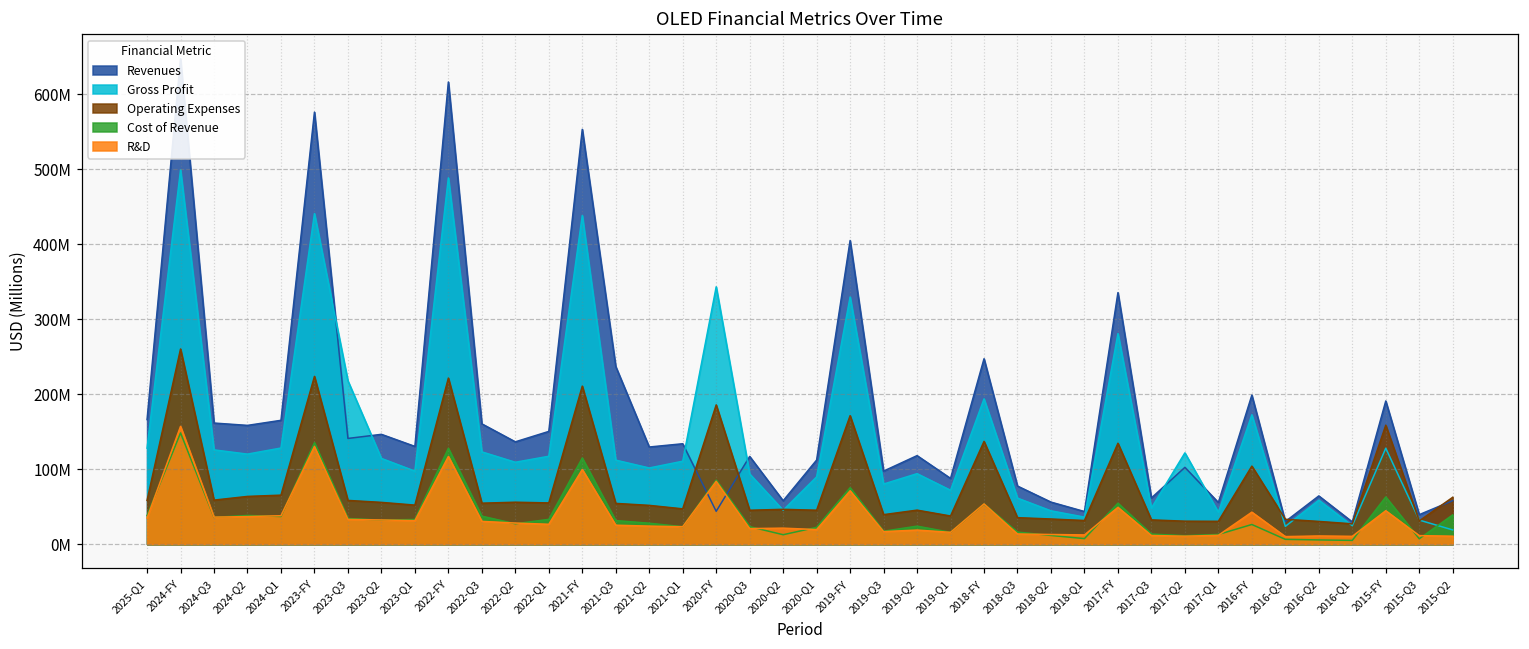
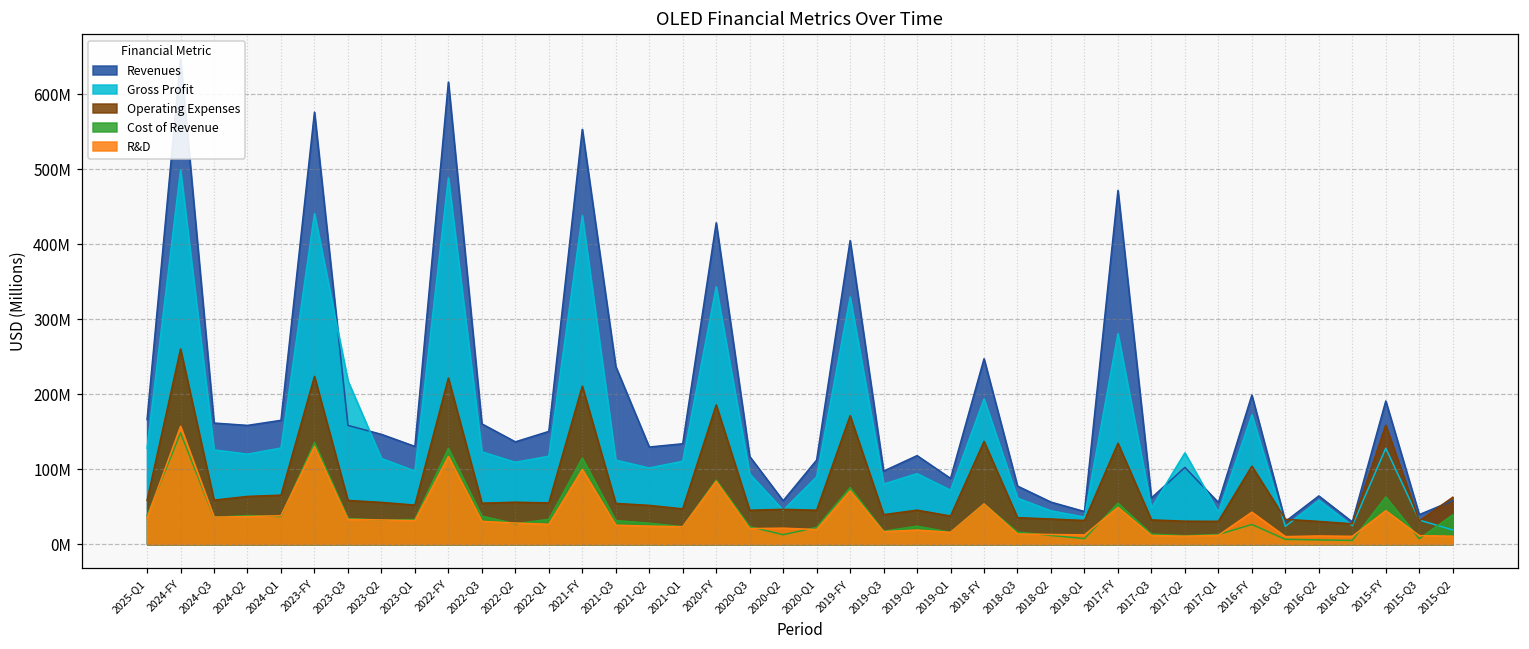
  {
    "Revenues": {
      "2025-Q1": 170000000,
      "2024-Q3": 160000000,
      "2024-Q2": 160000000,
      "2024-Q1": 170000000,
      "2023-FY": 580000000,
-     "2023-Q3": 140000000,
+     "2023-Q3": 160000000,
      "2023-Q2": 150000000,
      "2023-Q1": 130000000,
      "2022-FY": 620000000,
      "2022-Q3": 160000000,
      "2022-Q2": 140000000,
      "2022-Q1": 150000000,
      "2021-FY": 550000000,
      "2021-Q3": 240000000,
      "2021-Q2": 130000000,
      "2021-Q1": 130000000,
-     "2020-FY": 40000000,
+     "2020-FY": 430000000,
      "2020-Q3": 120000000,
      "2020-Q2": 60000000,
      "2020-Q1": 110000000,
      "2019-FY": 410000000,
      "2019-Q3": 100000000,
      "2019-Q2": 120000000,
      "2019-Q1": 90000000,
      "2018-FY": 250000000,
      "2018-Q3": 80000000,
      "2018-Q2": 60000000,
      "2018-Q1": 40000000,
-     "2017-FY": 340000000,
+     "2017-FY": 470000000,
      "2017-Q3": 60000000,
      "2017-Q2": 100000000,
      "2017-Q1": 60000000,
      "2016-FY": 200000000,
      "2016-Q2": 60000000,
      "2015-FY": 190000000,
      "2015-Q3": 40000000,
      "2015-Q2": 60000000
    },
    "Gross Profit": {
      "2025-Q1": 130000000,
      "2024-FY": 500000000,
      "2024-Q3": 130000000,
      "2024-Q2": 120000000,
      "2024-Q1": 130000000,
      "2023-FY": 440000000,
      "2023-Q3": 220000000,
      "2023-Q2": 110000000,
      "2023-Q1": 100000000,
      "2022-FY": 490000000,
      "2022-Q3": 120000000,
      "2022-Q2": 110000000,
      "2022-Q1": 120000000,
      "2021-FY": 440000000,
      "2021-Q3": 110000000,
      "2021-Q2": 100000000,
      "2021-Q1": 110000000,
      "2020-FY": 340000000,
      "2020-Q3": 90000000,
      "2020-Q1": 90000000,
      "2019-FY": 330000000,
      "2019-Q3": 80000000,
      "2019-Q2": 90000000,
      "2019-Q1": 70000000,
      "2018-FY": 190000000,
      "2018-Q3": 60000000,
      "2018-Q2": 40000000,
      "2018-Q1": 40000000,
      "2017-FY": 280000000,
      "2017-Q3": 50000000,
      "2017-Q2": 120000000,
      "2017-Q1": 40000000,
      "2016-FY": 170000000,
      "2016-Q3": 20000000,
      "2016-Q2": 60000000,
      "2015-FY": 130000000,
      "2015-Q2": 20000000
    },
    "Operating Expenses": {
      "2025-Q1": 60000000,
      "2024-FY": 260000000,
      "2024-Q3": 60000000,
      "2024-Q2": 60000000,
      "2024-Q1": 70000000,
      "2023-FY": 220000000,
      "2023-Q3": 60000000,
      "2023-Q2": 60000000,
      "2023-Q1": 50000000,
      "2022-FY": 220000000,
      "2022-Q3": 50000000,
      "2022-Q2": 60000000,
      "2022-Q1": 60000000,
      "2021-FY": 210000000,
      "2021-Q3": 50000000,
      "2021-Q2": 50000000,
      "2021-Q1": 50000000,
      "2020-FY": 190000000,
      "2020-Q3": 50000000,
      "2020-Q1": 50000000,
      "2019-FY": 170000000,
      "2019-Q3": 40000000,
      "2019-Q2": 50000000,
      "2019-Q1": 40000000,
      "2018-FY": 140000000,
      "2018-Q3": 40000000,
      "2018-Q2": 30000000,
      "2018-Q1": 30000000,
      "2017-FY": 130000000,
      "2017-Q3": 30000000,
      "2017-Q2": 30000000,
      "2017-Q1": 30000000,
      "2016-FY": 100000000,
      "2016-Q2": 30000000,
      "2015-FY": 160000000,
      "2015-Q2": 60000000
    },
    "Cost of Revenue": {
      "2024-FY": 150000000,
      "2023-FY": 140000000,
      "2022-FY": 130000000,
      "2022-Q3": 40000000,
      "2022-Q1": 30000000,
      "2021-FY": 110000000,
      "2021-Q3": 30000000,
      "2021-Q2": 30000000,
      "2020-Q2": 10000000,
      "2019-FY": 80000000,
      "2019-Q2": 20000000,
      "2018-Q1": 10000000,
      "2017-FY": 50000000,
      "2016-FY": 30000000,
      "2016-Q2": 10000000,
      "2016-Q1": 10000000,
      "2015-FY": 60000000,
      "2015-Q3": 10000000,
      "2015-Q2": 40000000
    },
    "R&D": {
      "2024-FY": 160000000,
      "2023-FY": 130000000,
      "2022-FY": 120000000,
      "2022-Q3": 30000000,
      "2022-Q1": 30000000,
      "2021-FY": 100000000,
      "2021-Q3": 30000000,
      "2021-Q2": 20000000,
      "2020-Q2": 20000000,
      "2019-FY": 70000000,
      "2019-Q2": 20000000,
      "2018-Q1": 10000000,
      "2017-FY": 50000000,
      "2016-FY": 40000000,
      "2016-Q2": 10000000,
      "2016-Q1": 10000000,
      "2015-FY": 40000000,
      "2015-Q3": 10000000,
      "2015-Q2": 10000000
    }
  }
